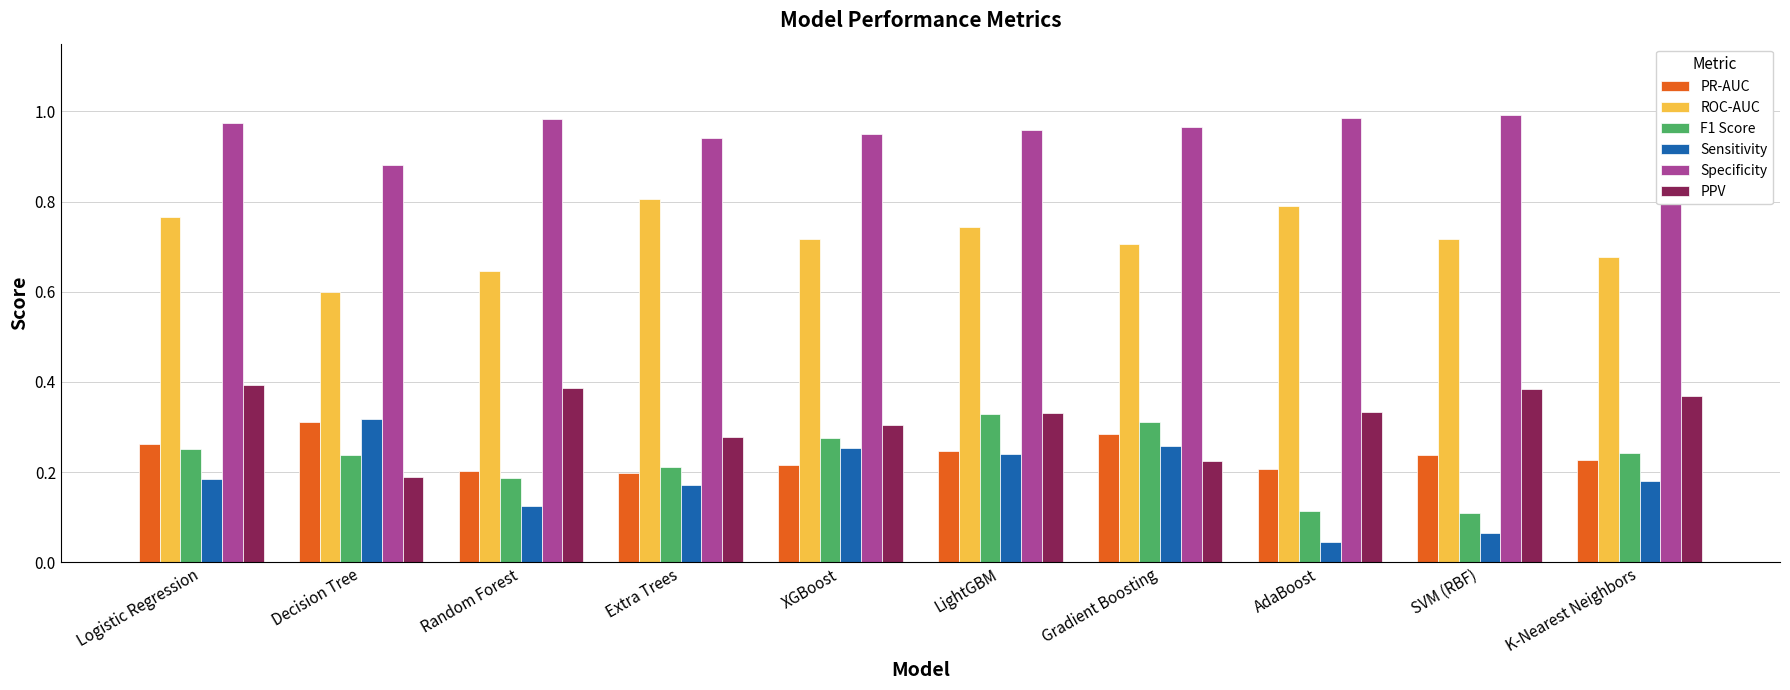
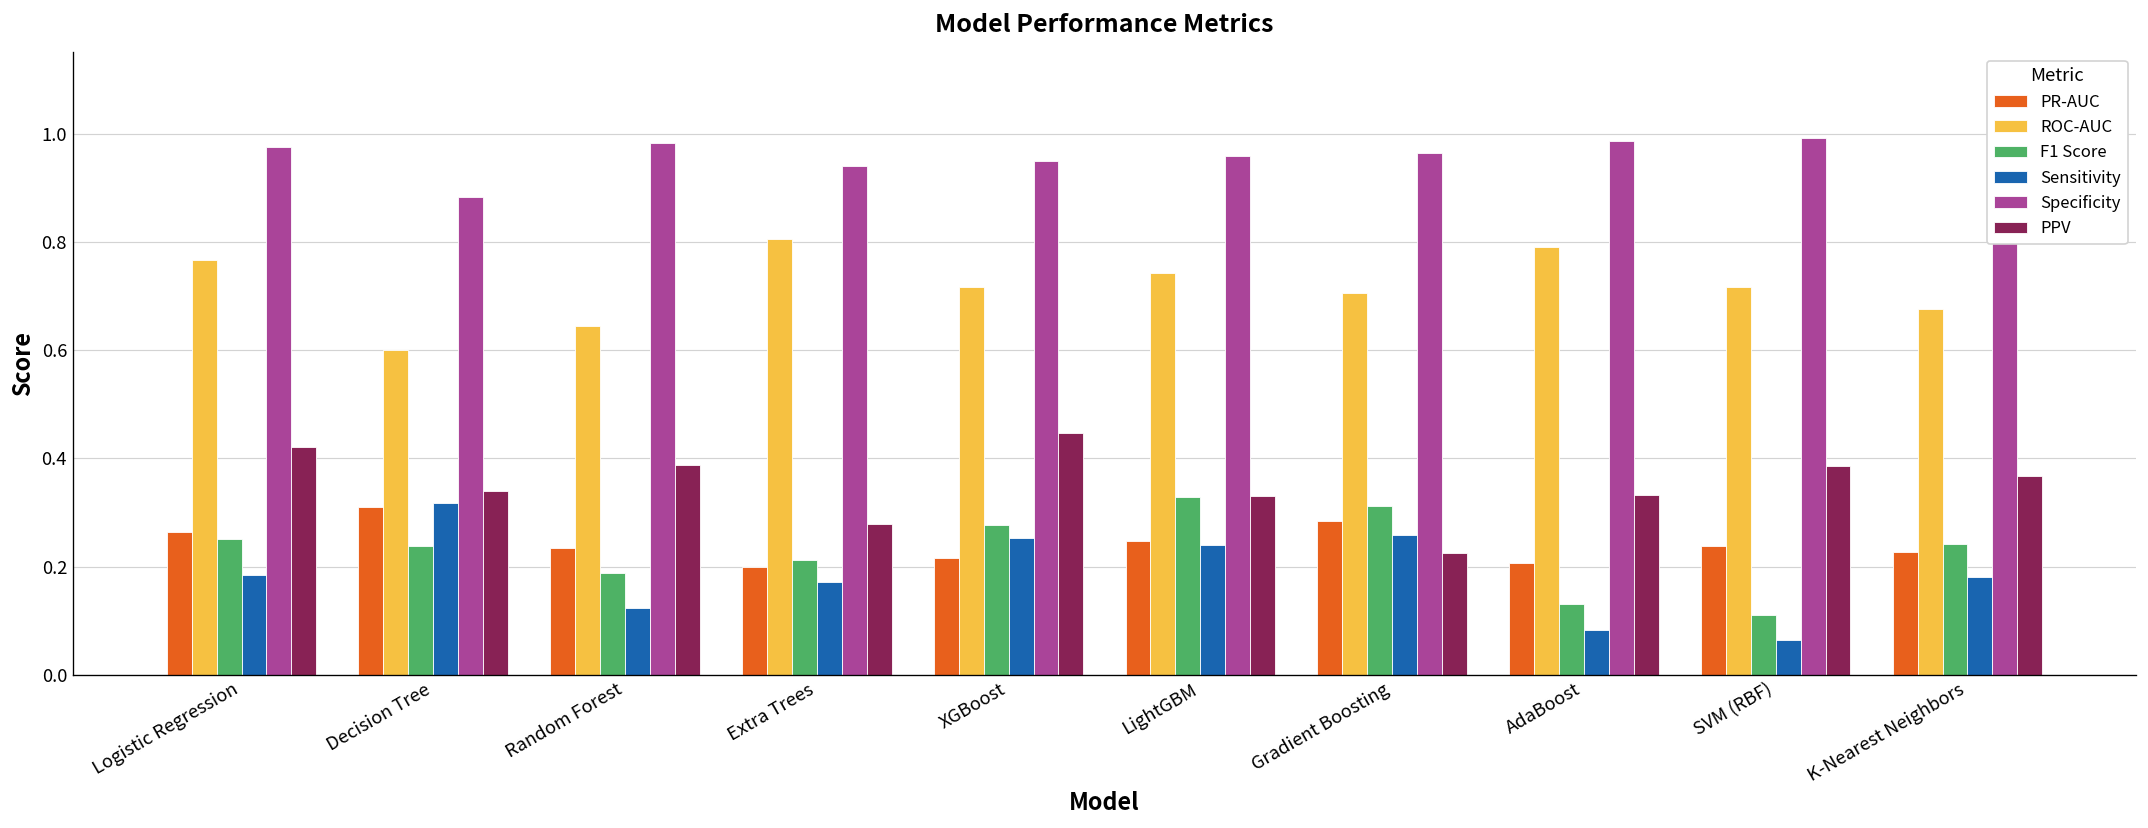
  {
    "PR-AUC": {
      "Logistic Regression": 0.26,
      "Decision Tree": 0.31,
-     "Random Forest": 0.20,
+     "Random Forest": 0.24,
      "Extra Trees": 0.20,
      "XGBoost": 0.22,
      "LightGBM": 0.25,
      "Gradient Boosting": 0.28,
      "AdaBoost": 0.21,
      "SVM (RBF)": 0.24,
      "K-Nearest Neighbors": 0.23
    },
    "ROC-AUC": {
      "Logistic Regression": 0.77,
      "Decision Tree": 0.60,
      "Random Forest": 0.65,
      "Extra Trees": 0.81,
      "XGBoost": 0.72,
      "LightGBM": 0.74,
      "Gradient Boosting": 0.71,
      "AdaBoost": 0.79,
      "SVM (RBF)": 0.72,
      "K-Nearest Neighbors": 0.68
    },
    "F1 Score": {
      "Logistic Regression": 0.25,
      "Decision Tree": 0.24,
      "Random Forest": 0.19,
      "Extra Trees": 0.21,
      "XGBoost": 0.28,
      "LightGBM": 0.33,
      "Gradient Boosting": 0.31,
-     "AdaBoost": 0.11,
+     "AdaBoost": 0.13,
      "SVM (RBF)": 0.11,
      "K-Nearest Neighbors": 0.24
    },
    "Sensitivity": {
      "Logistic Regression": 0.19,
      "Decision Tree": 0.32,
      "Random Forest": 0.12,
      "Extra Trees": 0.17,
      "XGBoost": 0.25,
      "LightGBM": 0.24,
      "Gradient Boosting": 0.26,
-     "AdaBoost": 0.05,
+     "AdaBoost": 0.08,
      "SVM (RBF)": 0.06,
      "K-Nearest Neighbors": 0.18
    },
    "Specificity": {
      "Logistic Regression": 0.98,
      "Decision Tree": 0.88,
      "Random Forest": 0.98,
      "Extra Trees": 0.94,
      "XGBoost": 0.95,
      "LightGBM": 0.96,
      "Gradient Boosting": 0.97,
      "AdaBoost": 0.99,
      "SVM (RBF)": 0.99
    },
    "PPV": {
-     "Logistic Regression": 0.39,
-     "Decision Tree": 0.19,
+     "Logistic Regression": 0.42,
+     "Decision Tree": 0.34,
      "Random Forest": 0.39,
      "Extra Trees": 0.28,
-     "XGBoost": 0.30,
+     "XGBoost": 0.45,
      "LightGBM": 0.33,
      "Gradient Boosting": 0.23,
      "AdaBoost": 0.33,
      "SVM (RBF)": 0.39,
      "K-Nearest Neighbors": 0.37
    }
  }
